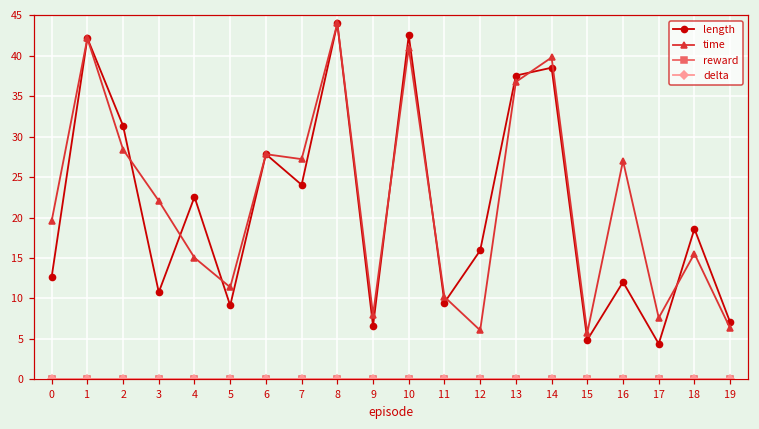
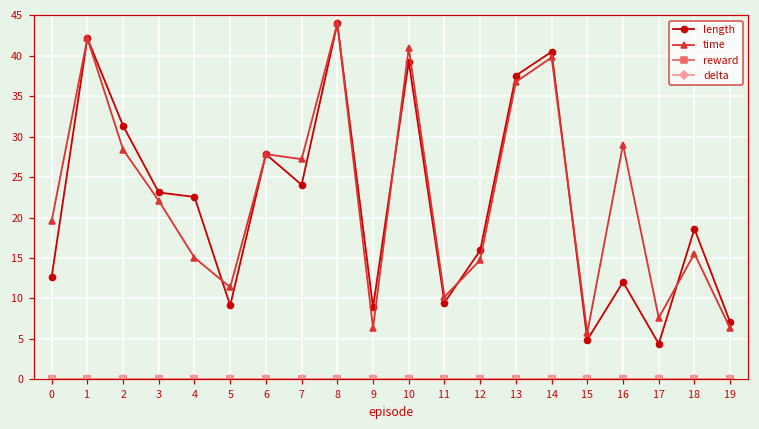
  {
    "length": {
      "0": 13,
      "2": 31,
-     "3": 11,
+     "3": 23,
      "4": 23,
      "5": 9,
      "7": 24,
-     "9": 7,
-     "10": 43,
+     "9": 9,
+     "10": 39,
      "11": 9,
      "12": 16,
      "13": 38,
-     "14": 39,
+     "14": 40,
      "15": 5,
      "16": 12,
      "17": 4,
      "18": 19,
      "19": 7
    },
    "time": {
      "0": 20,
      "2": 28,
      "3": 22,
      "4": 15,
      "5": 11,
      "7": 27,
-     "9": 8,
+     "9": 6,
      "10": 41,
      "11": 10,
-     "12": 6,
+     "12": 15,
      "13": 37,
      "14": 40,
      "15": 6,
-     "16": 27,
+     "16": 29,
      "17": 8,
      "18": 16,
      "19": 6
    },
    "delta": {
      "0": 0,
      "1": 0,
      "2": 0,
      "3": 0,
      "4": 0,
      "5": 0,
      "6": 0,
      "7": 0,
      "8": 0,
      "9": 0,
      "10": 0,
      "11": 0,
      "12": 0,
      "13": 0,
      "14": 0,
      "15": 0,
      "16": 0,
      "17": 0,
      "18": 0,
      "19": 0
    }
  }
